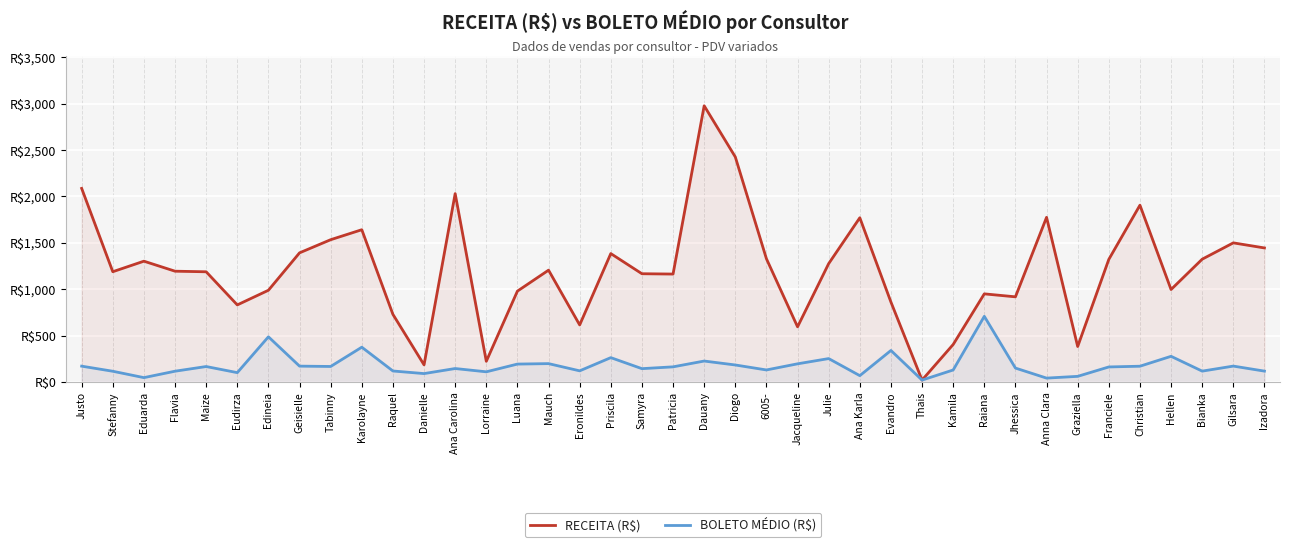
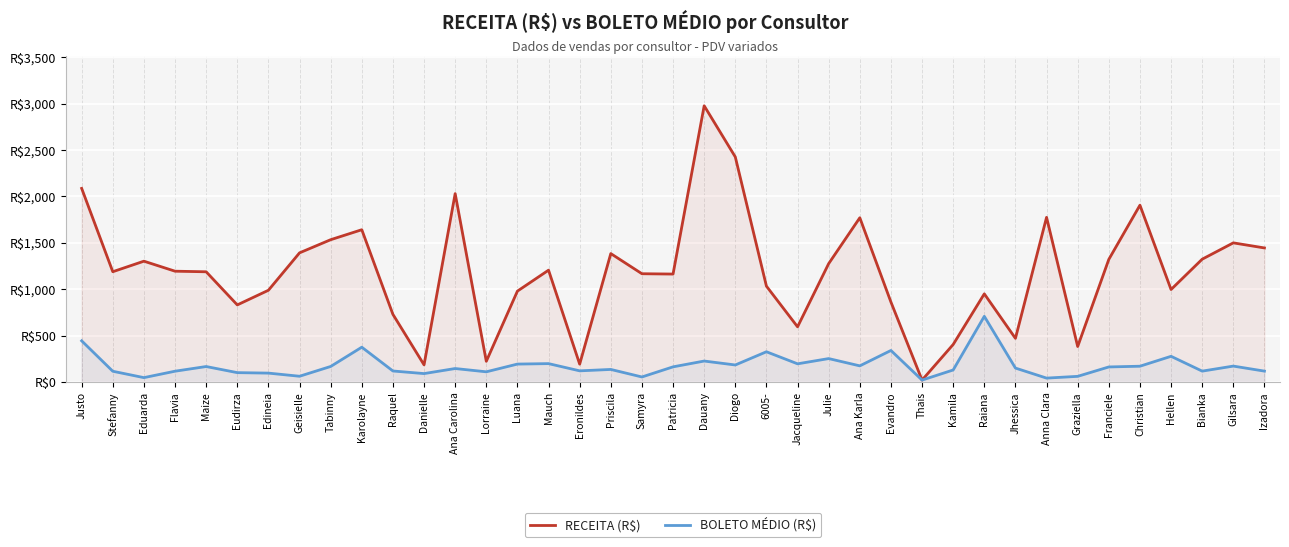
  {
    "RECEITA (R$)": {
      "Justo": "R$2,100",
      "Stefanny": "R$1,200",
      "Eduarda": "R$1,300",
      "Flavia": "R$1,200",
      "Maize": "R$1,200",
      "Eudirza": "R$800",
      "Edineia": "R$1,000",
      "Geisielle": "R$1,400",
      "Tabinny": "R$1,500",
      "Karolayne": "R$1,600",
      "Raquel": "R$700",
      "Danielle": "R$200",
      "Ana Carolina": "R$2,000",
      "Lorraine": "R$200",
      "Luana": "R$1,000",
      "Mauch": "R$1,200",
-     "Eronildes": "R$600",
+     "Eronildes": "R$200",
      "Priscila": "R$1,400",
      "Samyra": "R$1,200",
      "Patricia": "R$1,200",
      "Dauany": "R$3,000",
      "Diogo": "R$2,400",
-     "6005-": "R$1,300",
+     "6005-": "R$1,000",
      "Jacqueline": "R$600",
      "Julie": "R$1,300",
      "Ana Karla": "R$1,800",
      "Evandro": "R$900",
      "Kamila": "R$400",
      "Raiana": "R$1,000",
-     "Jhessica": "R$900",
+     "Jhessica": "R$500",
      "Anna Clara": "R$1,800",
      "Graziella": "R$400",
      "Franciele": "R$1,300",
      "Christian": "R$1,900",
      "Hellen": "R$1,000",
      "Bianka": "R$1,300",
      "Gilsara": "R$1,500",
      "Izadora": "R$1,400"
    },
    "BOLETO MÉDIO (R$)": {
-     "Justo": "R$200",
+     "Justo": "R$400",
      "Stefanny": "R$100",
      "Eduarda": "R$100",
      "Flavia": "R$100",
      "Maize": "R$200",
      "Eudirza": "R$100",
-     "Edineia": "R$500",
-     "Geisielle": "R$200",
+     "Edineia": "R$100",
+     "Geisielle": "R$100",
      "Tabinny": "R$200",
      "Karolayne": "R$400",
      "Raquel": "R$100",
      "Danielle": "R$100",
      "Ana Carolina": "R$100",
      "Lorraine": "R$100",
      "Luana": "R$200",
      "Mauch": "R$200",
      "Eronildes": "R$100",
-     "Priscila": "R$300",
-     "Samyra": "R$150",
+     "Priscila": "R$100",
+     "Samyra": "R$60",
      "Patricia": "R$200",
      "Dauany": "R$200",
      "Diogo": "R$200",
-     "6005-": "R$100",
+     "6005-": "R$300",
      "Jacqueline": "R$200",
      "Julie": "R$300",
-     "Ana Karla": "R$100",
+     "Ana Karla": "R$200",
      "Evandro": "R$300",
      "Kamila": "R$100",
      "Raiana": "R$700",
      "Jhessica": "R$200",
      "Anna Clara": "R$0",
      "Graziella": "R$100",
      "Franciele": "R$200",
      "Christian": "R$200",
      "Hellen": "R$300",
      "Bianka": "R$100",
      "Gilsara": "R$200",
      "Izadora": "R$100"
    }
  }
